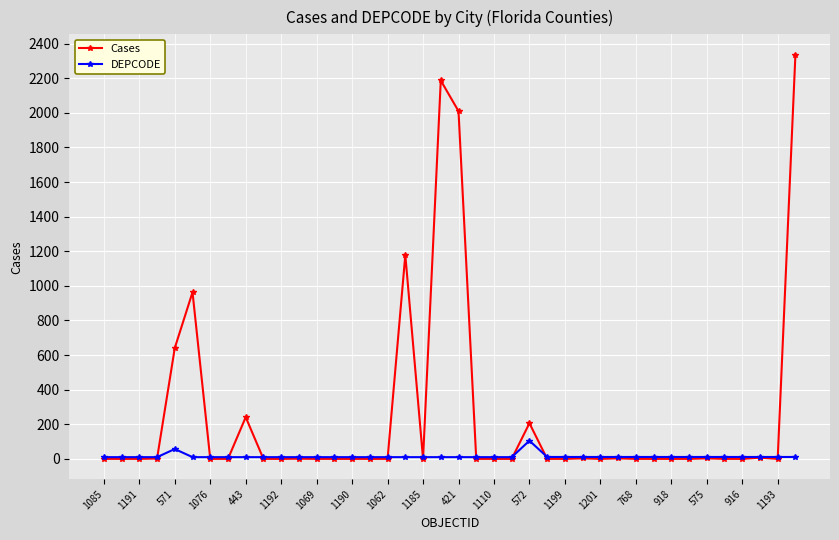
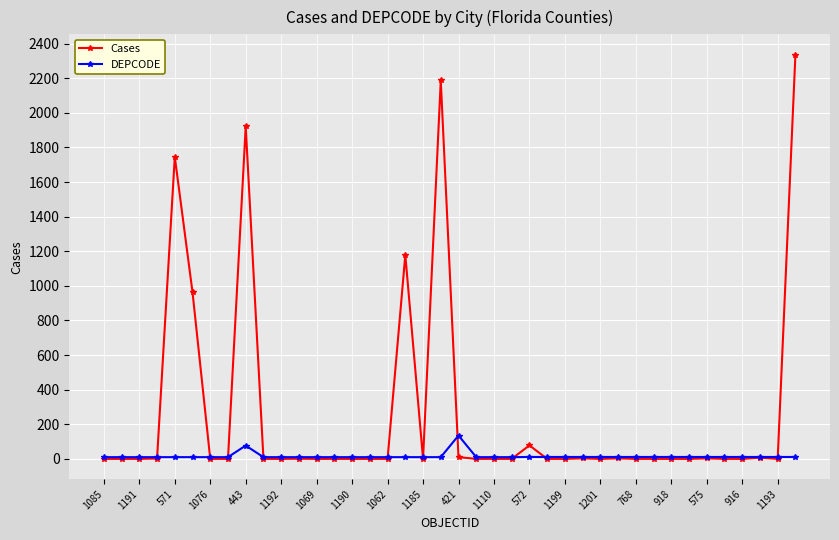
  {
    "Cases": {
-     "571": 640,
-     "443": 240,
-     "421": 2010,
-     "572": 210
+     "571": 1750,
+     "443": 1920,
+     "421": 10,
+     "572": 80
    },
    "DEPCODE": {
-     "571": 60,
-     "443": 10,
-     "421": 10,
-     "572": 110
+     "571": 10,
+     "443": 80,
+     "421": 140,
+     "572": 10
    }
  }
